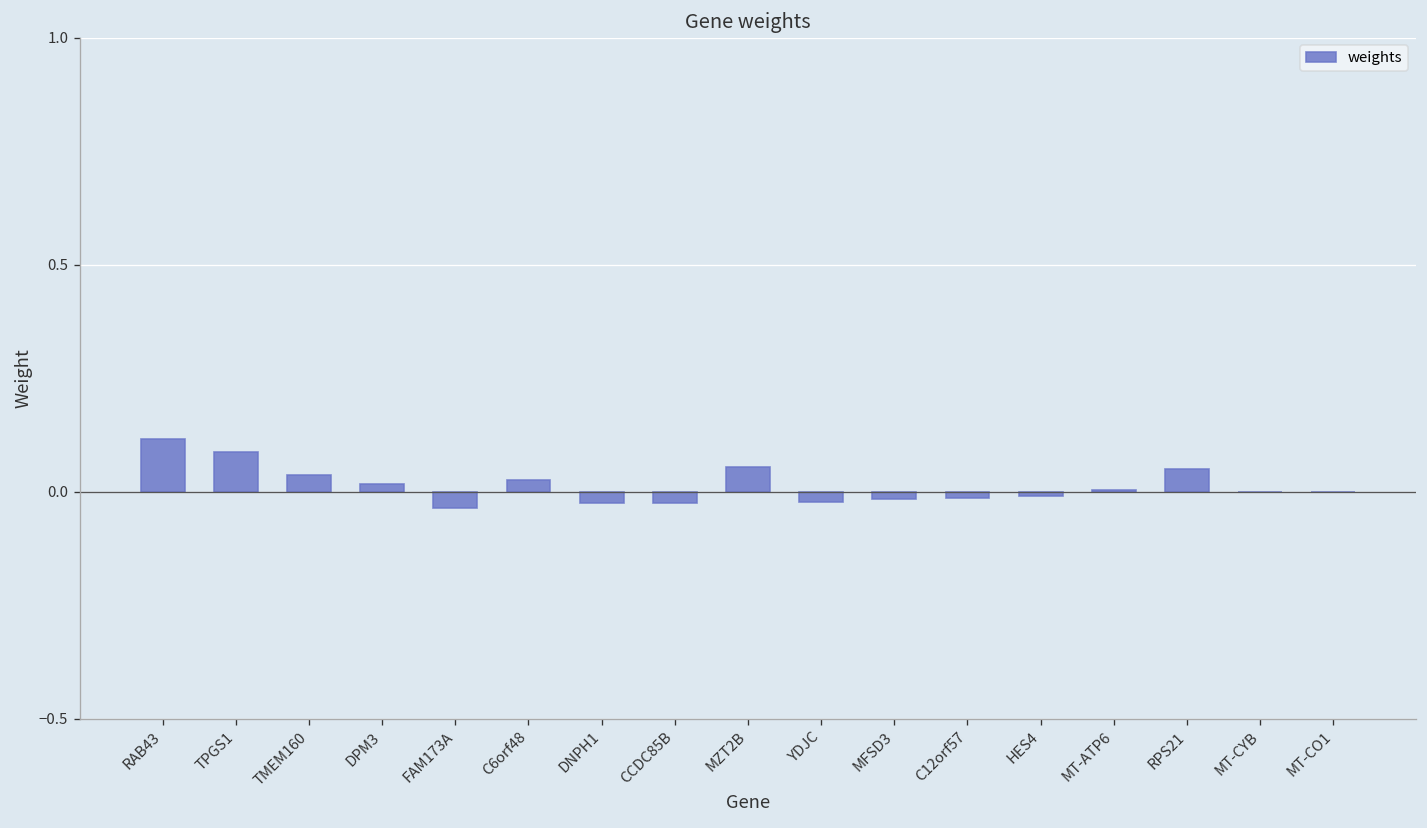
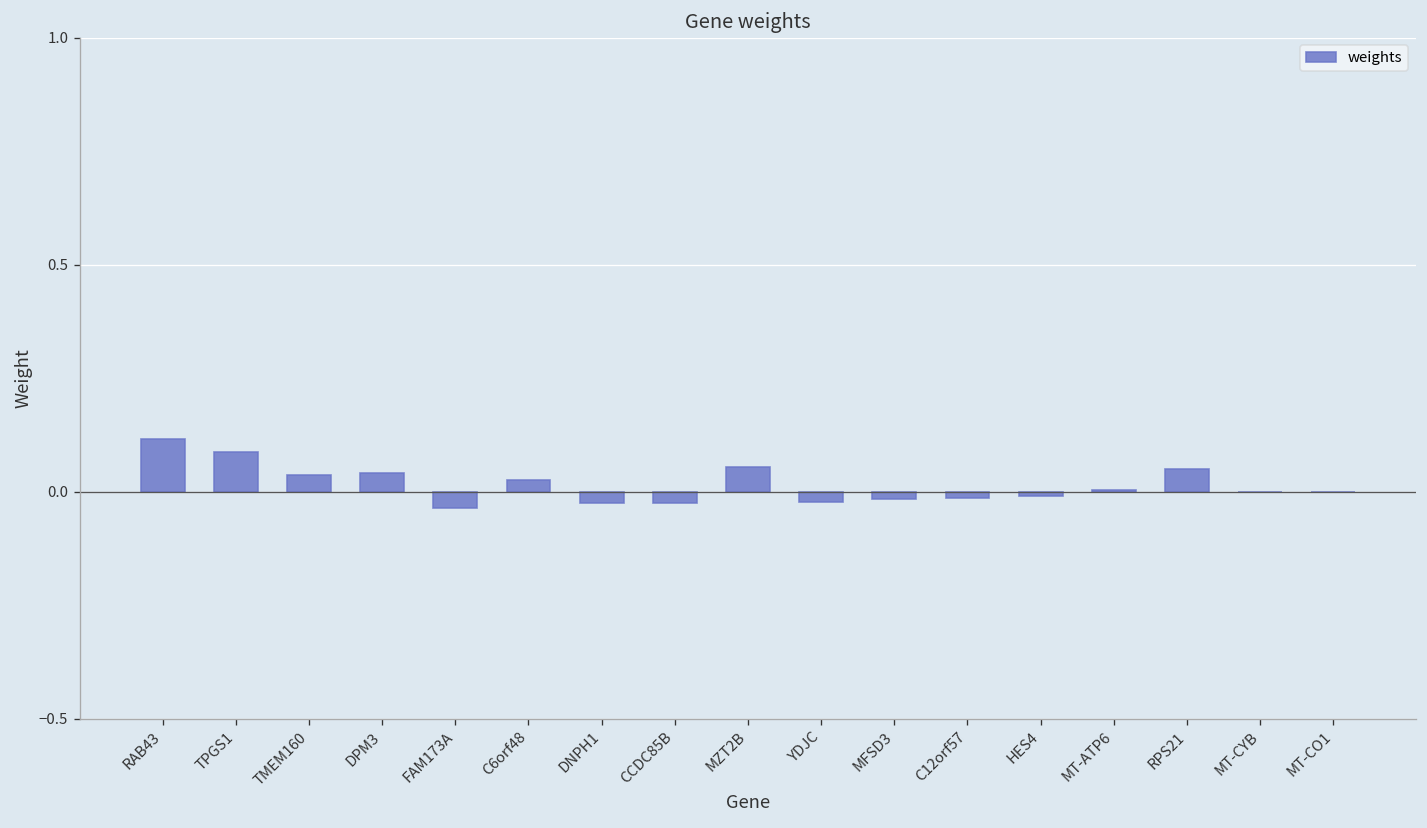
  {
    "RAB43": 0.12,
    "TPGS1": 0.09,
    "TMEM160": 0.04,
-   "DPM3": 0.02,
+   "DPM3": 0.04,
    "FAM173A": -0.04,
    "C6orf48": 0.03,
    "DNPH1": -0.03,
    "CCDC85B": -0.02,
    "MZT2B": 0.05,
    "YDJC": -0.02,
    "MFSD3": -0.02,
    "C12orf57": -0.01,
    "HES4": -0.01,
    "RPS21": 0.05
  }
